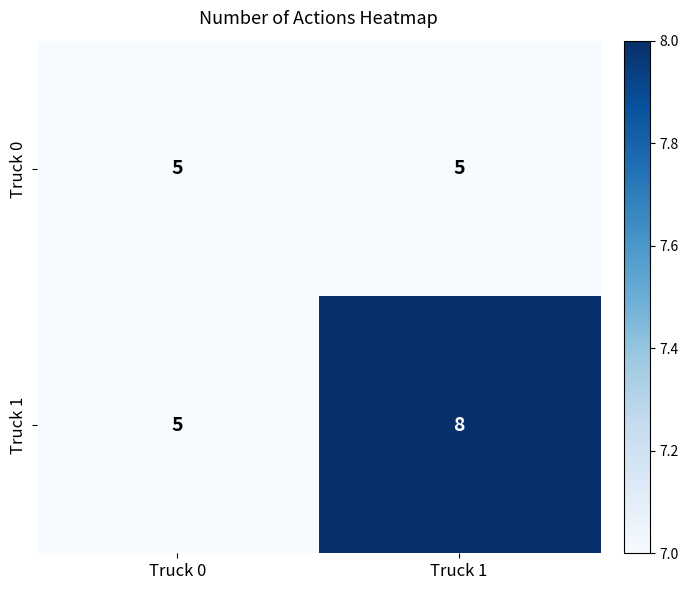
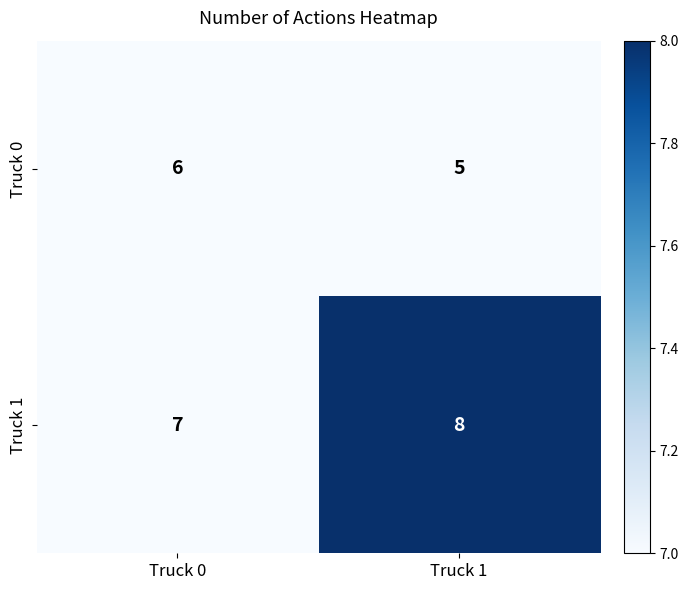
  {
    "Truck 0": {
-     "Truck 0": 5,
+     "Truck 0": 6,
      "Truck 1": 5
    },
    "Truck 1": {
-     "Truck 0": 5,
+     "Truck 0": 7,
      "Truck 1": 8
    }
  }
